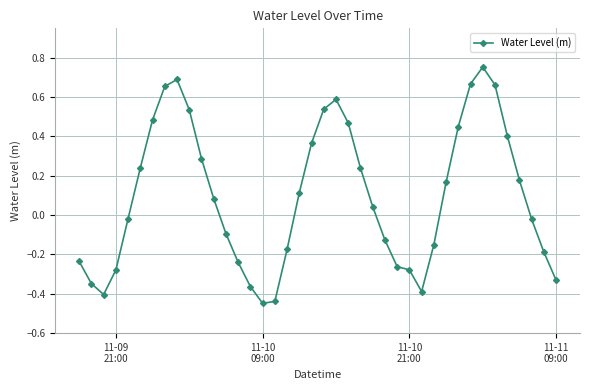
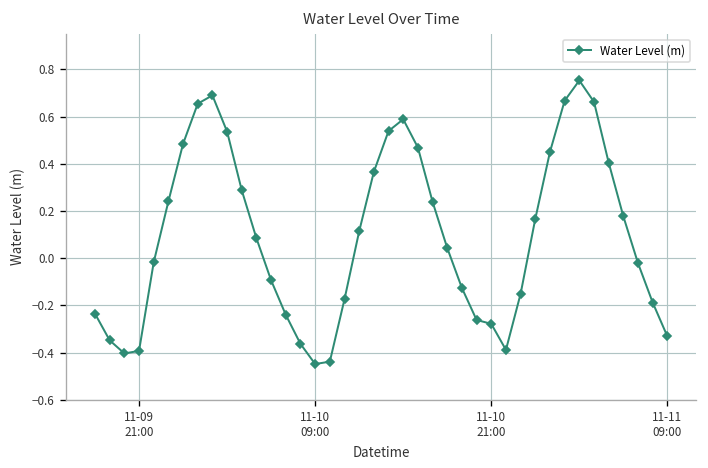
  {
-   "11-09 21:00": -0.28,
+   "11-09 21:00": -0.39,
    "11-10 09:00": -0.45,
    "11-10 21:00": -0.28,
    "11-11 09:00": -0.33
  }
